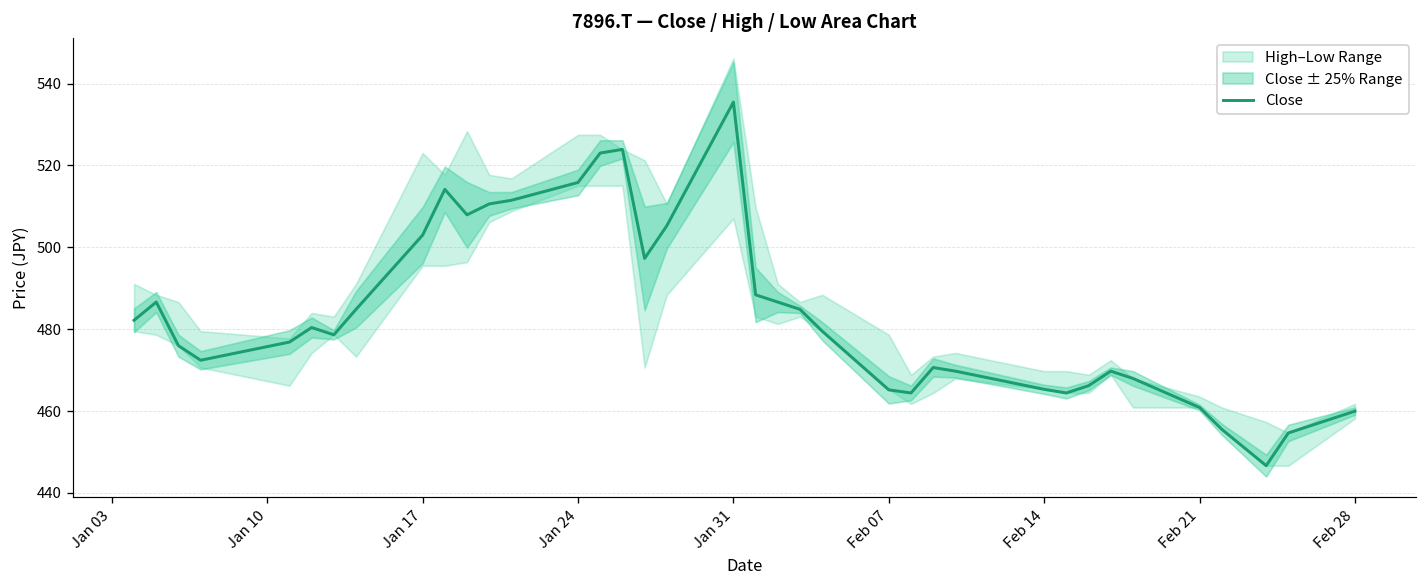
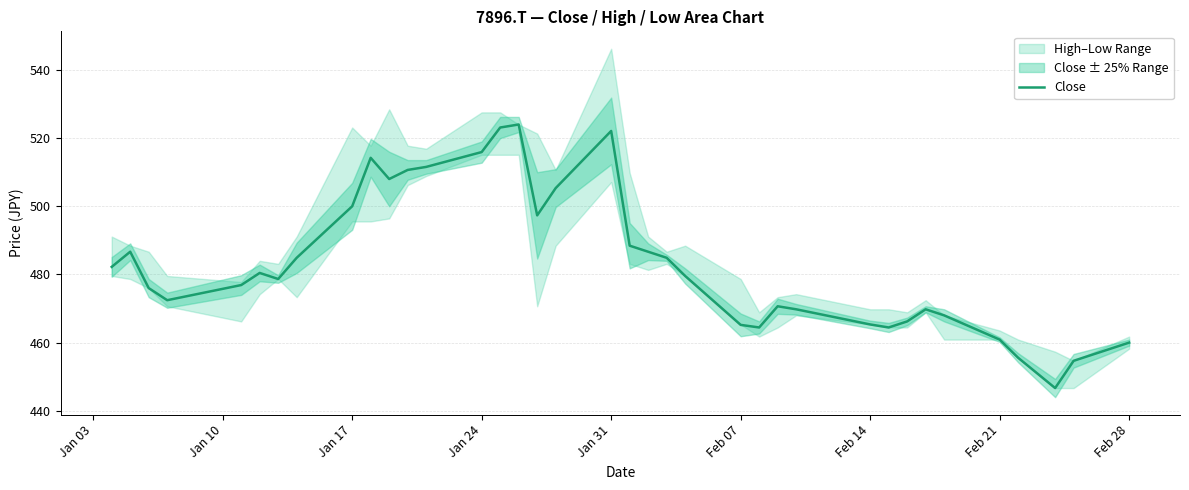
  {
    "Close": {
-     "Jan 17": 503,
+     "Jan 17": 500,
      "Jan 24": 516,
-     "Jan 31": 535,
+     "Jan 31": 522,
      "Feb 07": 465,
      "Feb 14": 465,
      "Feb 28": 460
    }
  }
